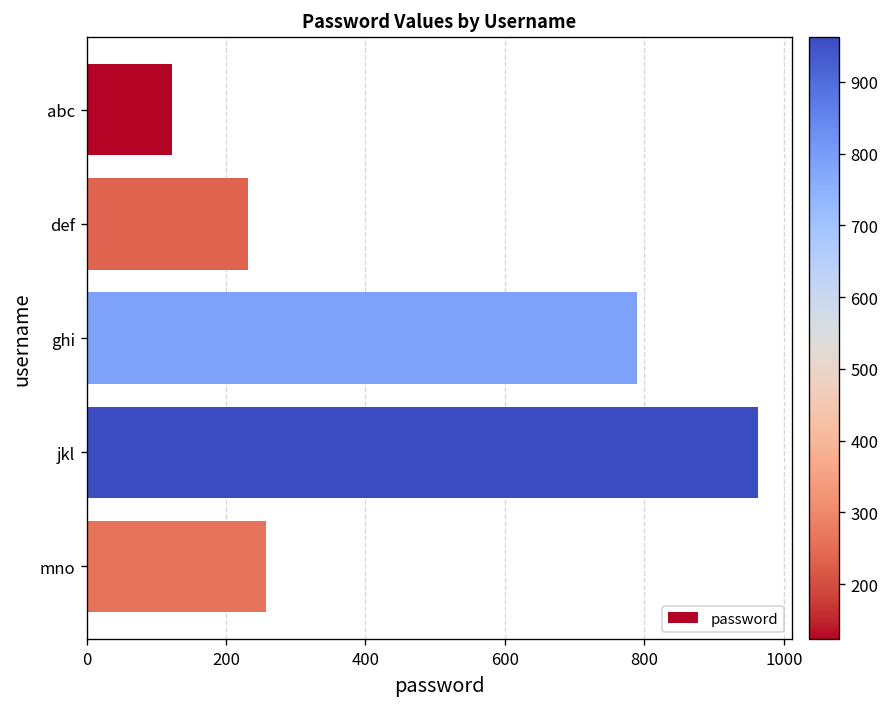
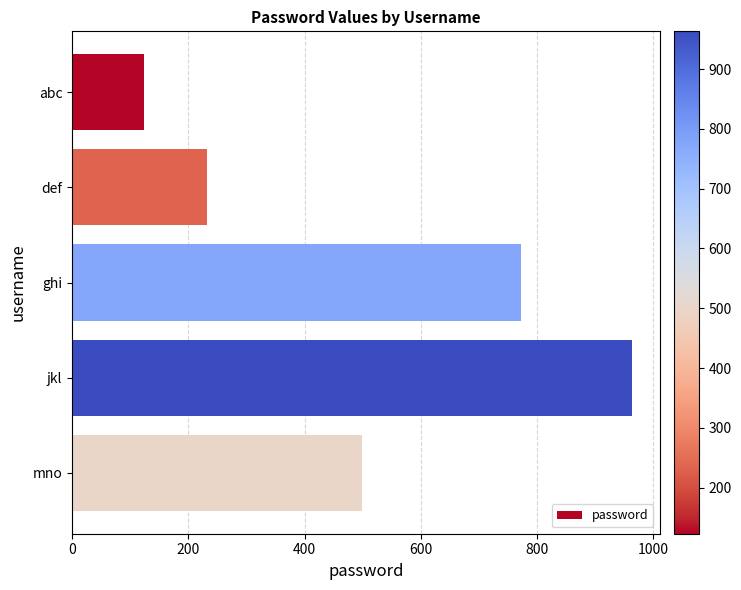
  {
    "abc": 120,
    "def": 230,
-   "ghi": 790,
+   "ghi": 770,
    "jkl": 960,
-   "mno": 260
+   "mno": 500
  }
